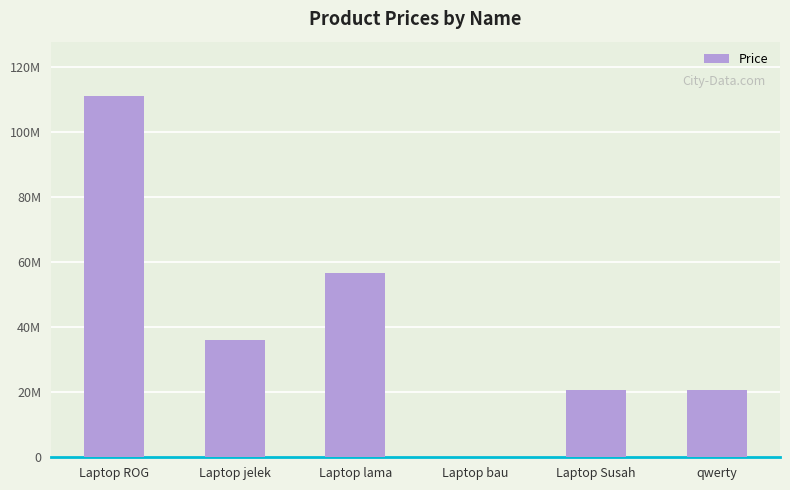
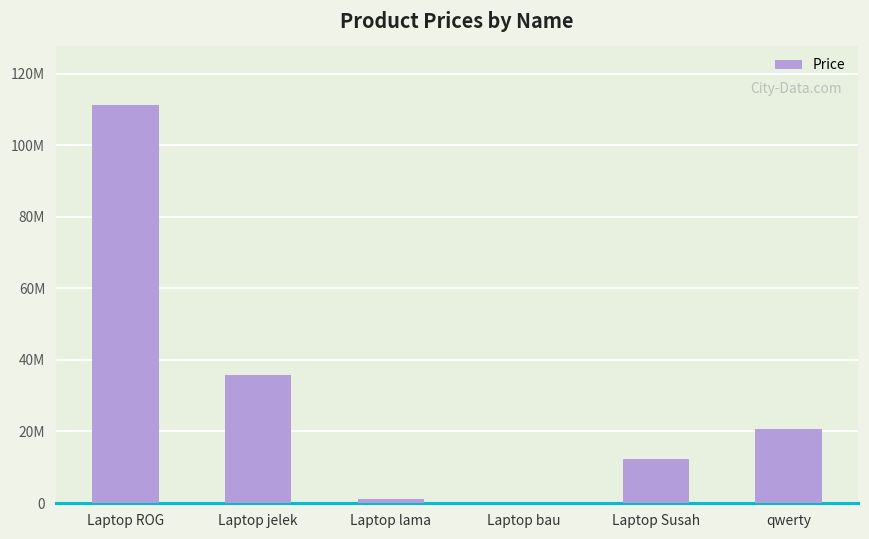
  {
    "Laptop ROG": 111000000,
    "Laptop jelek": 36000000,
-   "Laptop lama": 57000000,
-   "Laptop Susah": 21000000,
+   "Laptop lama": 1000000,
+   "Laptop Susah": 12000000,
    "qwerty": 21000000
  }
